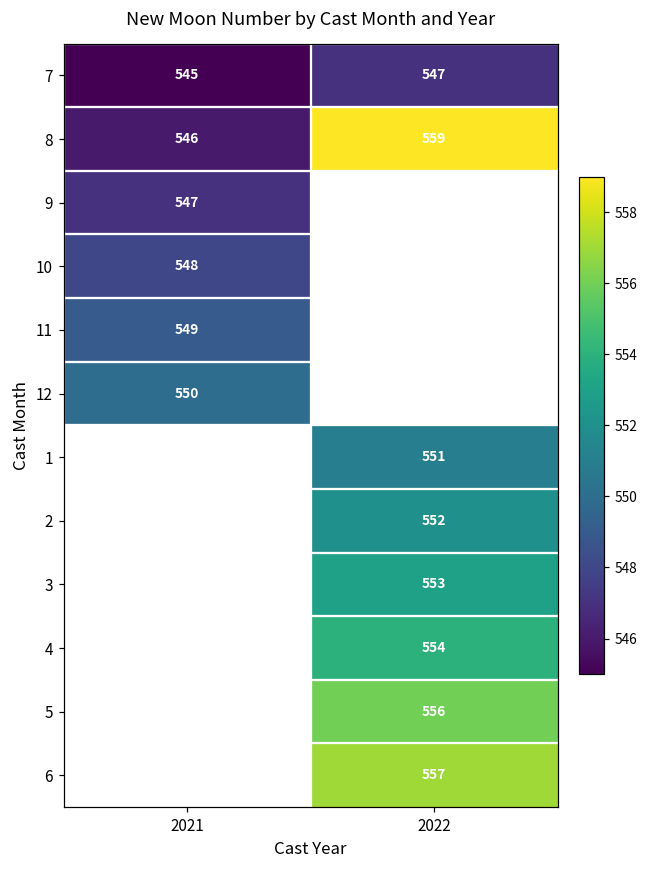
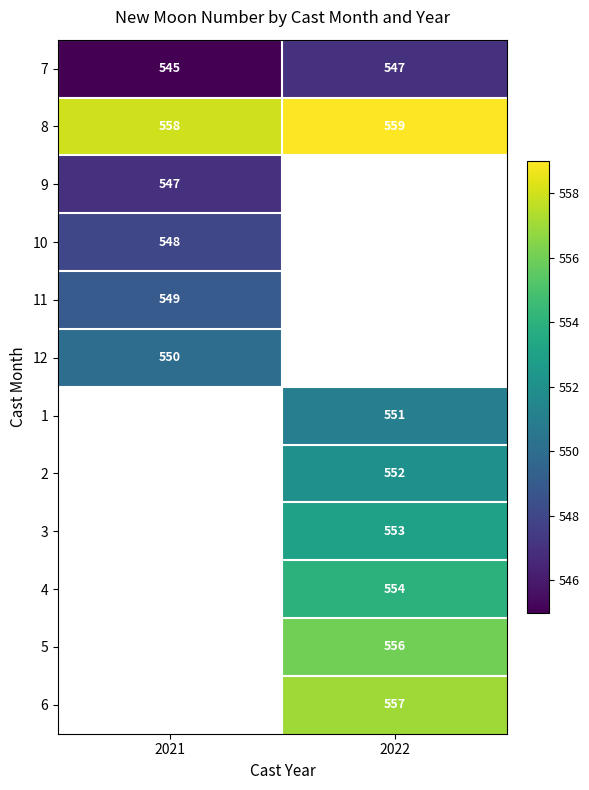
  {
    "7": {
      "2021": 545,
      "2022": 547
    },
    "8": {
-     "2021": 546,
+     "2021": 558,
      "2022": 559
    },
    "9": {
      "2021": 547
    },
    "10": {
      "2021": 548
    },
    "11": {
      "2021": 549
    },
    "12": {
      "2021": 550
    },
    "1": {
      "2022": 551
    },
    "2": {
      "2022": 552
    },
    "3": {
      "2022": 553
    },
    "4": {
      "2022": 554
    },
    "5": {
      "2022": 556
    },
    "6": {
      "2022": 557
    }
  }
